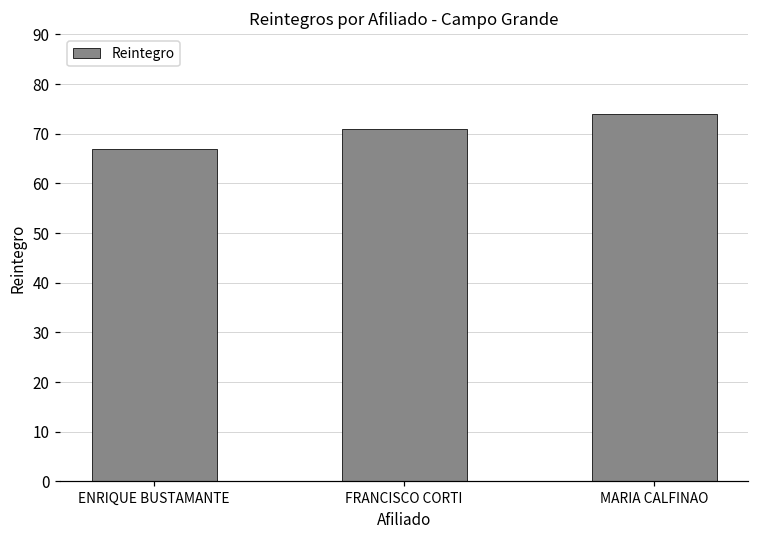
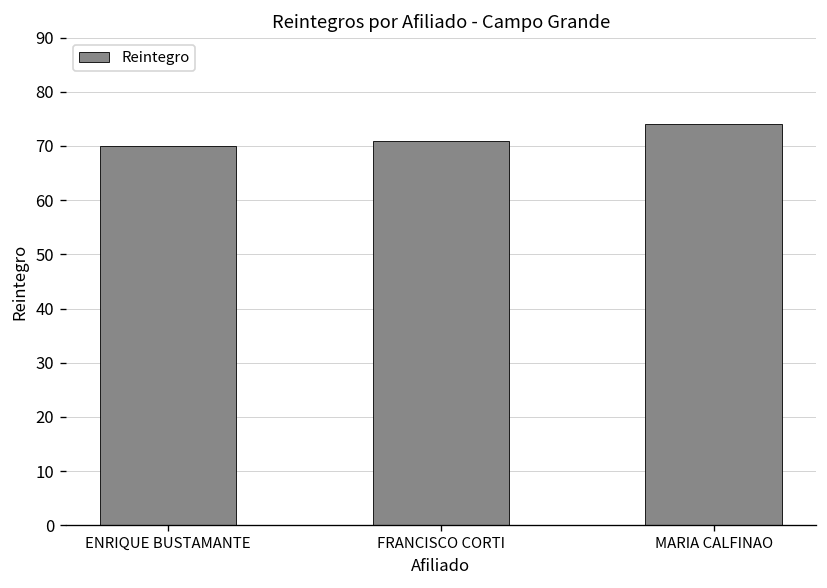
  {
-   "ENRIQUE BUSTAMANTE": 67,
+   "ENRIQUE BUSTAMANTE": 70,
    "FRANCISCO CORTI": 71,
    "MARIA CALFINAO": 74
  }
